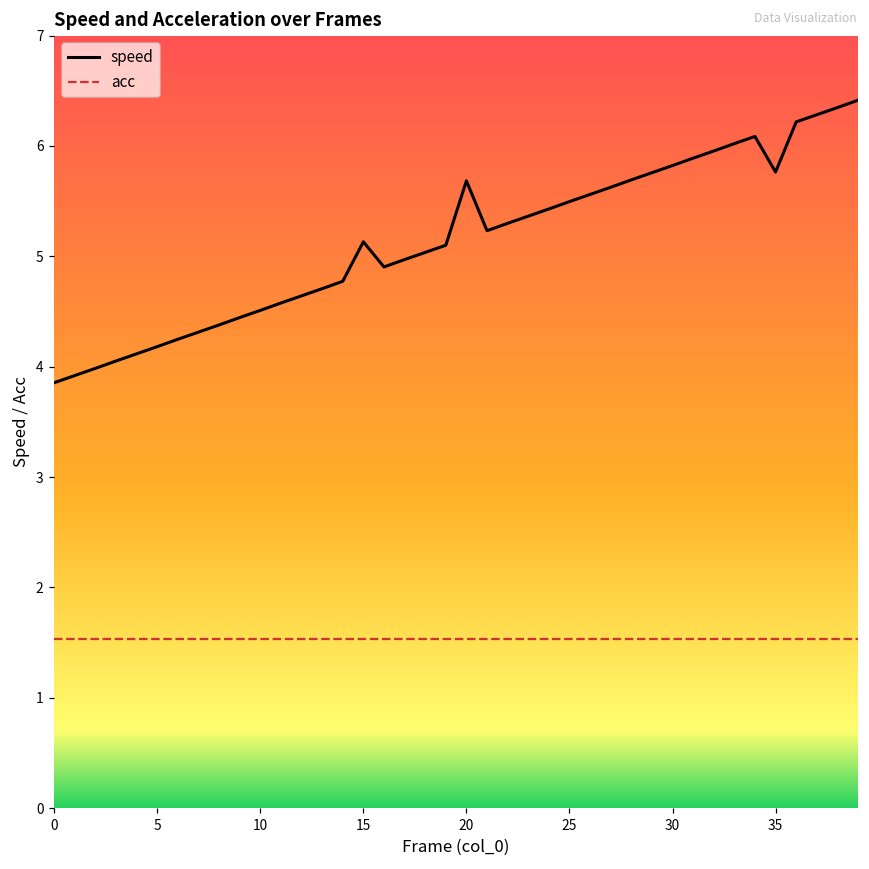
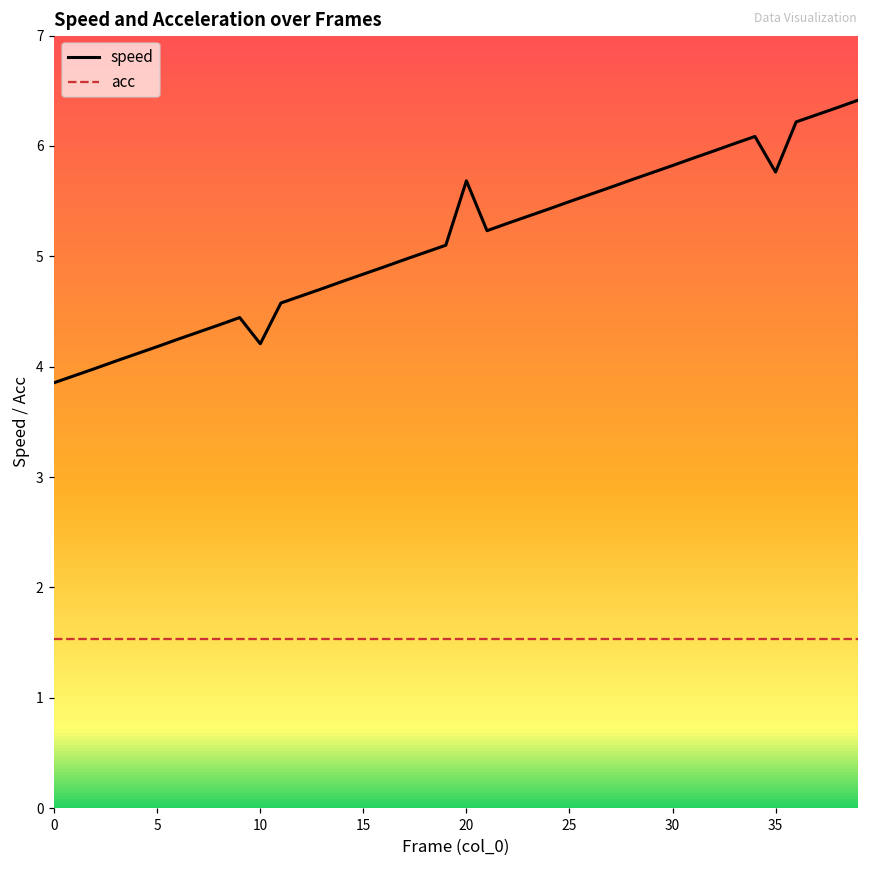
  {
    "speed": {
      "0": 3.86,
      "5": 4.18,
-     "10": 4.51,
-     "15": 5.13,
+     "10": 4.21,
+     "15": 4.84,
      "20": 5.68,
      "25": 5.50,
      "30": 5.82,
      "35": 5.76
    },
    "acc": {
      "0": 1.53,
      "5": 1.53,
      "10": 1.53,
      "15": 1.53,
      "20": 1.53,
      "25": 1.53,
      "30": 1.53,
      "35": 1.53
    }
  }
